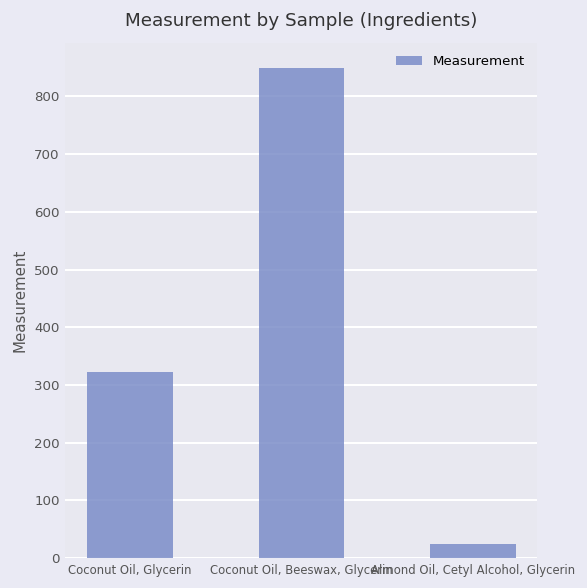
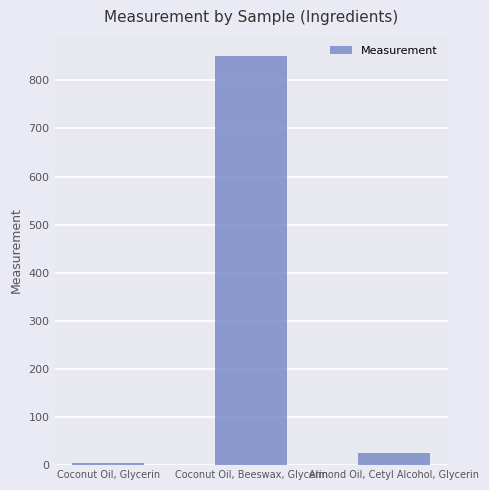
  {
-   "Coconut Oil, Glycerin": 320,
+   "Coconut Oil, Glycerin": 10,
    "Coconut Oil, Beeswax, Glycerin": 850,
    "Almond Oil, Cetyl Alcohol, Glycerin": 20
  }
